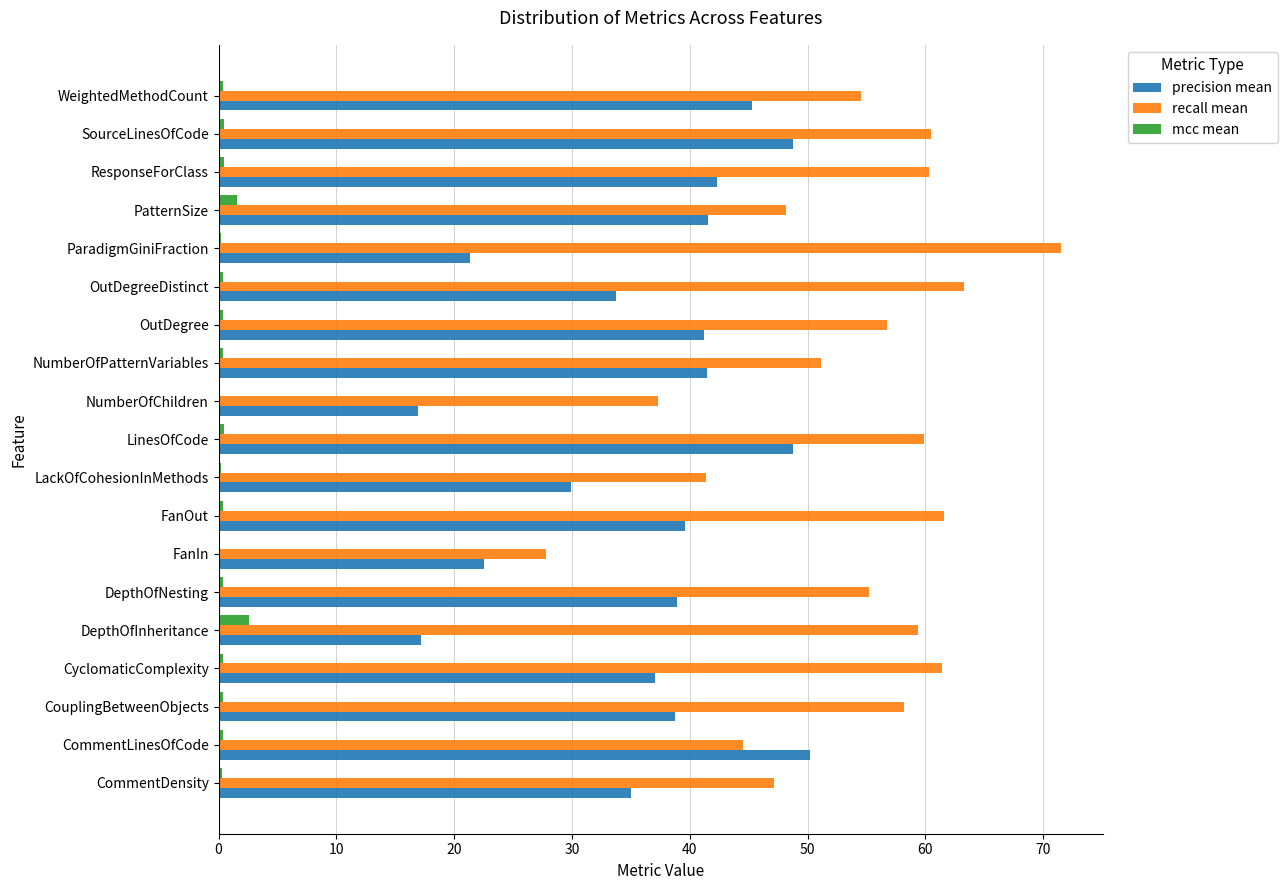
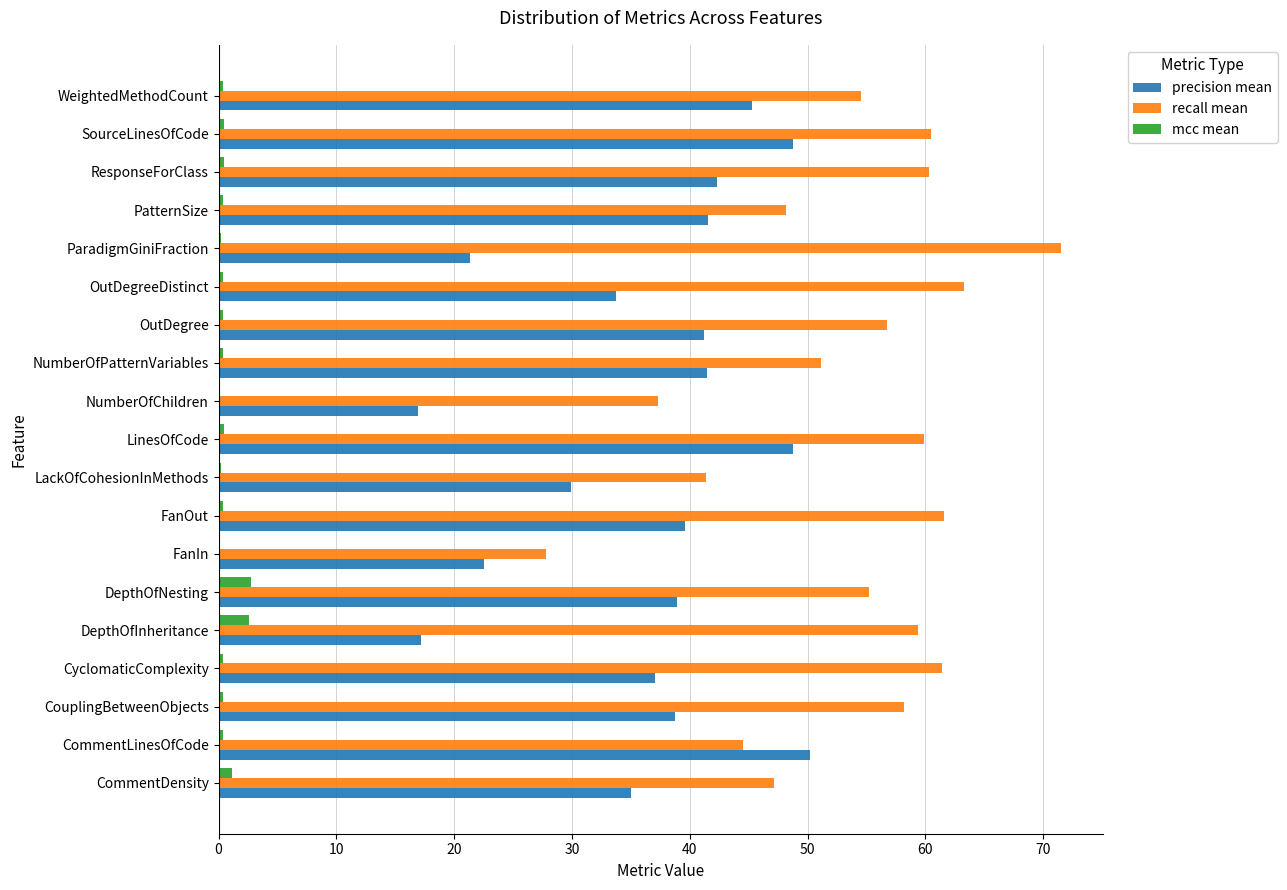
  {
    "precision mean": {
      "WeightedMethodCount": 45.3,
      "SourceLinesOfCode": 48.8,
      "ResponseForClass": 42.3,
      "PatternSize": 41.6,
      "ParadigmGiniFraction": 21.3,
      "OutDegreeDistinct": 33.8,
      "OutDegree": 41.2,
      "NumberOfPatternVariables": 41.5,
      "NumberOfChildren": 16.9,
      "LinesOfCode": 48.8,
      "LackOfCohesionInMethods": 29.9,
      "FanOut": 39.6,
      "FanIn": 22.6,
      "DepthOfNesting": 38.9,
      "DepthOfInheritance": 17.2,
      "CyclomaticComplexity": 37.0,
      "CouplingBetweenObjects": 38.8,
      "CommentLinesOfCode": 50.2,
      "CommentDensity": 35.0
    },
    "recall mean": {
      "WeightedMethodCount": 54.5,
      "SourceLinesOfCode": 60.4,
      "ResponseForClass": 60.3,
      "PatternSize": 48.2,
      "ParadigmGiniFraction": 71.5,
      "OutDegreeDistinct": 63.3,
      "OutDegree": 56.7,
      "NumberOfPatternVariables": 51.1,
      "NumberOfChildren": 37.3,
      "LinesOfCode": 59.9,
      "LackOfCohesionInMethods": 41.4,
      "FanOut": 61.5,
      "FanIn": 27.8,
      "DepthOfNesting": 55.2,
      "DepthOfInheritance": 59.4,
      "CyclomaticComplexity": 61.4,
      "CouplingBetweenObjects": 58.2,
      "CommentLinesOfCode": 44.5,
      "CommentDensity": 47.1
    },
    "mcc mean": {
      "WeightedMethodCount": 0.4,
      "SourceLinesOfCode": 0.5,
      "ResponseForClass": 0.4,
-     "PatternSize": 1.6,
+     "PatternSize": 0.4,
      "OutDegreeDistinct": 0.4,
      "OutDegree": 0.4,
      "NumberOfPatternVariables": 0.4,
      "LinesOfCode": 0.5,
      "LackOfCohesionInMethods": 0.2,
      "FanOut": 0.4,
-     "DepthOfNesting": 0.4,
+     "DepthOfNesting": 2.8,
      "DepthOfInheritance": 2.6,
      "CyclomaticComplexity": 0.4,
      "CouplingBetweenObjects": 0.4,
      "CommentLinesOfCode": 0.4,
-     "CommentDensity": 0.3
+     "CommentDensity": 1.1
    }
  }
